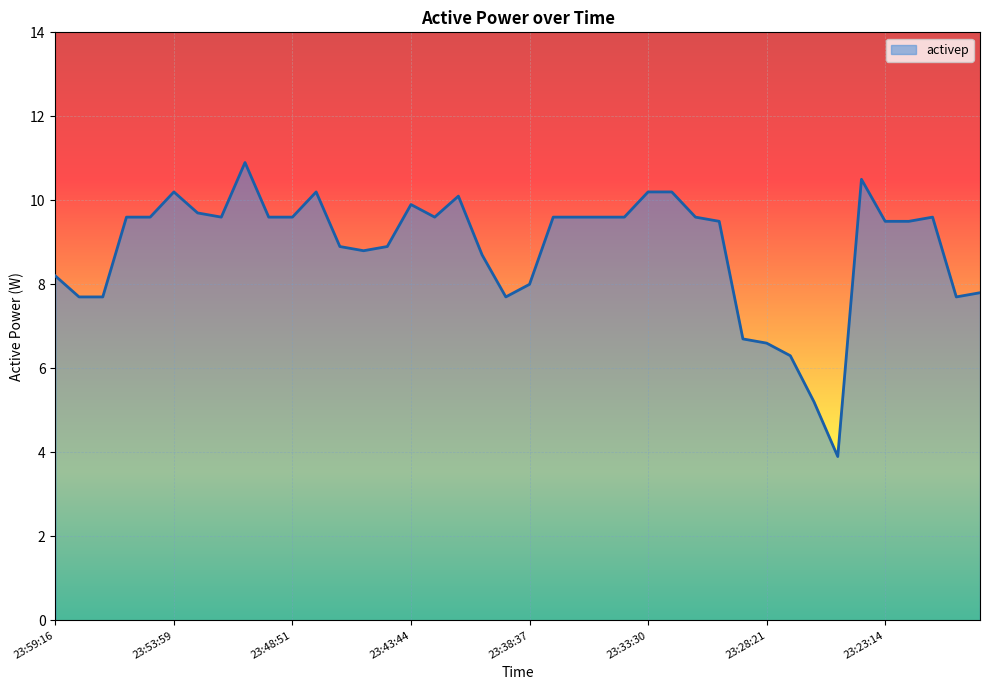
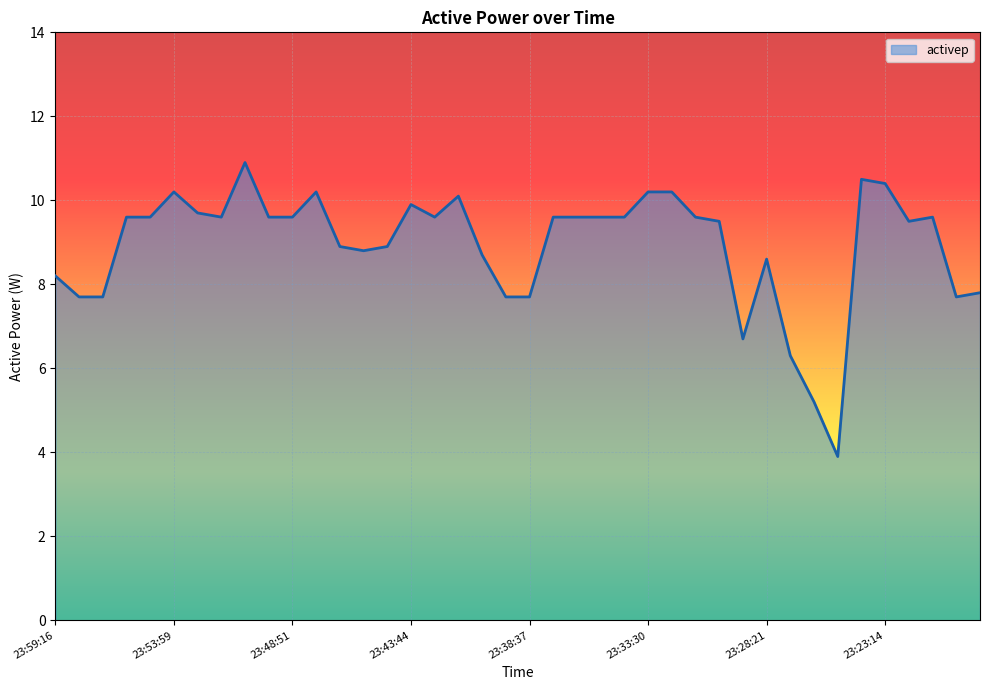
  {
    "23:59:16": 8.2,
    "23:53:59": 10.2,
    "23:48:51": 9.6,
    "23:43:44": 9.9,
-   "23:38:37": 8.0,
+   "23:38:37": 7.7,
    "23:33:30": 10.2,
-   "23:28:21": 6.6,
-   "23:23:14": 9.5
+   "23:28:21": 8.6,
+   "23:23:14": 10.4
  }
